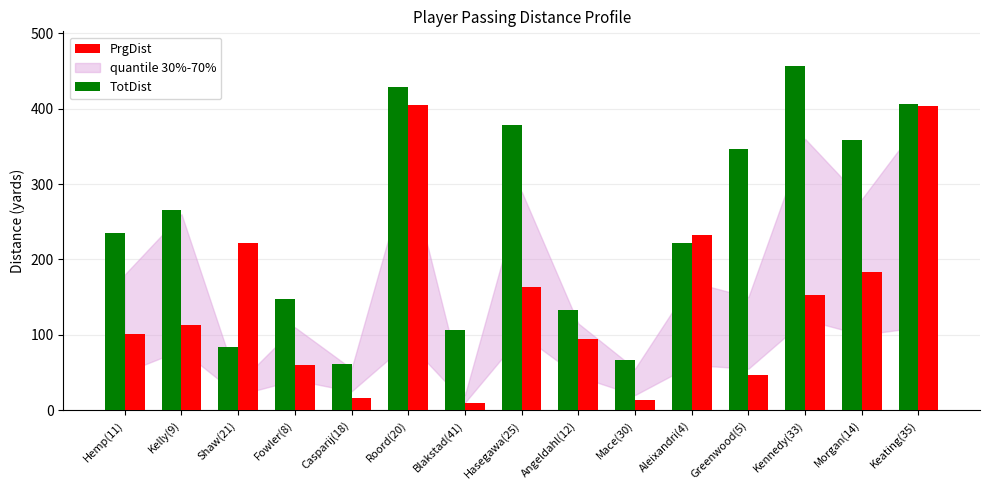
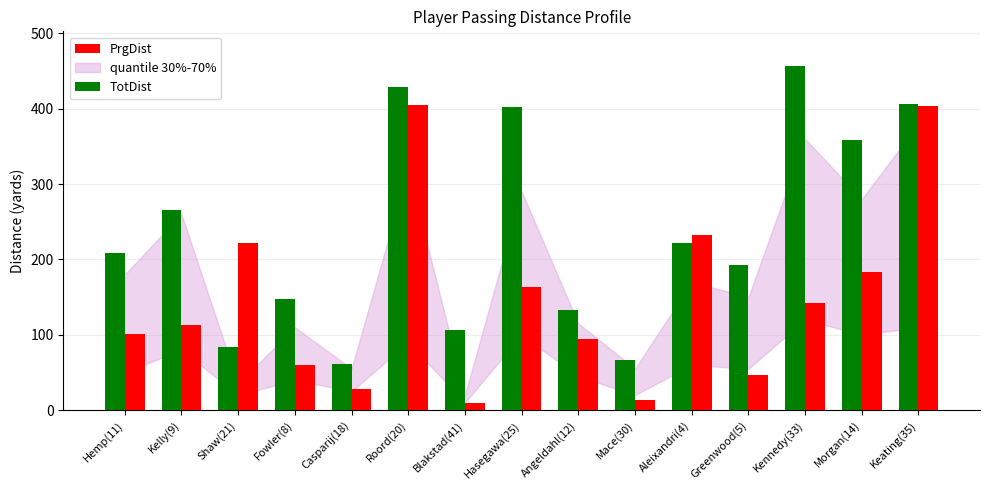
  {
    "TotDist": {
-     "Hemp(11)": 240,
+     "Hemp(11)": 210,
      "Kelly(9)": 270,
      "Shaw(21)": 80,
      "Fowler(8)": 150,
      "Casparij(18)": 60,
      "Roord(20)": 430,
      "Blakstad(41)": 110,
-     "Hasegawa(25)": 380,
+     "Hasegawa(25)": 400,
      "Angeldahl(12)": 130,
      "Mace(30)": 70,
      "Aleixandri(4)": 220,
-     "Greenwood(5)": 350,
+     "Greenwood(5)": 190,
      "Kennedy(33)": 460,
      "Morgan(14)": 360,
      "Keating(35)": 410
    },
    "PrgDist": {
      "Hemp(11)": 100,
      "Kelly(9)": 110,
      "Shaw(21)": 220,
      "Fowler(8)": 60,
-     "Casparij(18)": 20,
+     "Casparij(18)": 30,
      "Roord(20)": 410,
      "Blakstad(41)": 10,
      "Hasegawa(25)": 160,
      "Angeldahl(12)": 100,
      "Mace(30)": 10,
      "Aleixandri(4)": 230,
      "Greenwood(5)": 50,
-     "Kennedy(33)": 150,
+     "Kennedy(33)": 140,
      "Morgan(14)": 180,
      "Keating(35)": 400
    }
  }
